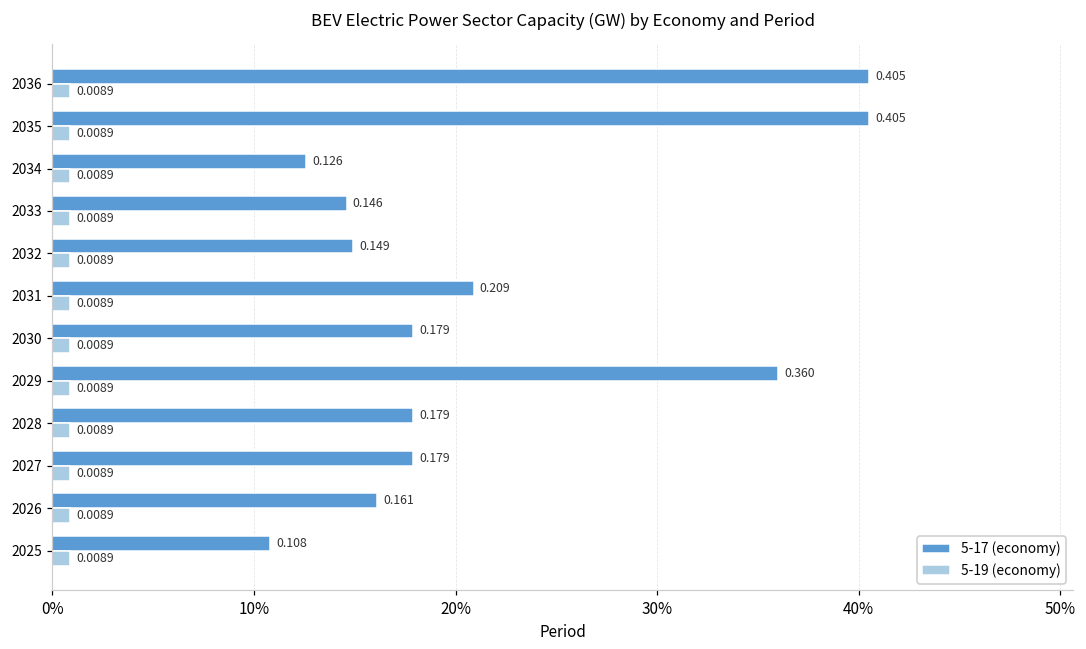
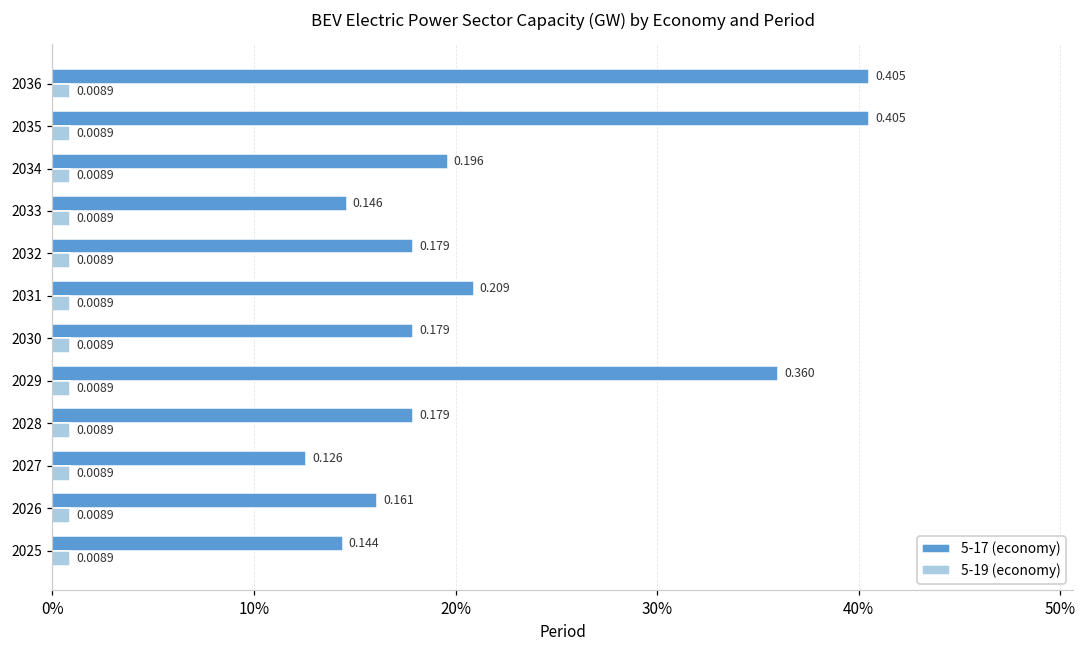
  {
    "5-17 (economy)": {
      "2036": 0.405,
      "2035": 0.405,
-     "2034": 0.126,
+     "2034": 0.196,
      "2033": 0.146,
-     "2032": 0.149,
+     "2032": 0.179,
      "2031": 0.209,
      "2030": 0.179,
      "2029": 0.360,
      "2028": 0.179,
-     "2027": 0.179,
+     "2027": 0.126,
      "2026": 0.161,
-     "2025": 0.108
+     "2025": 0.144
    },
    "5-19 (economy)": {
      "2036": 0.0089,
      "2035": 0.0089,
      "2034": 0.0089,
      "2033": 0.0089,
      "2032": 0.0089,
      "2031": 0.0089,
      "2030": 0.0089,
      "2029": 0.0089,
      "2028": 0.0089,
      "2027": 0.0089,
      "2026": 0.0089,
      "2025": 0.0089
    }
  }
